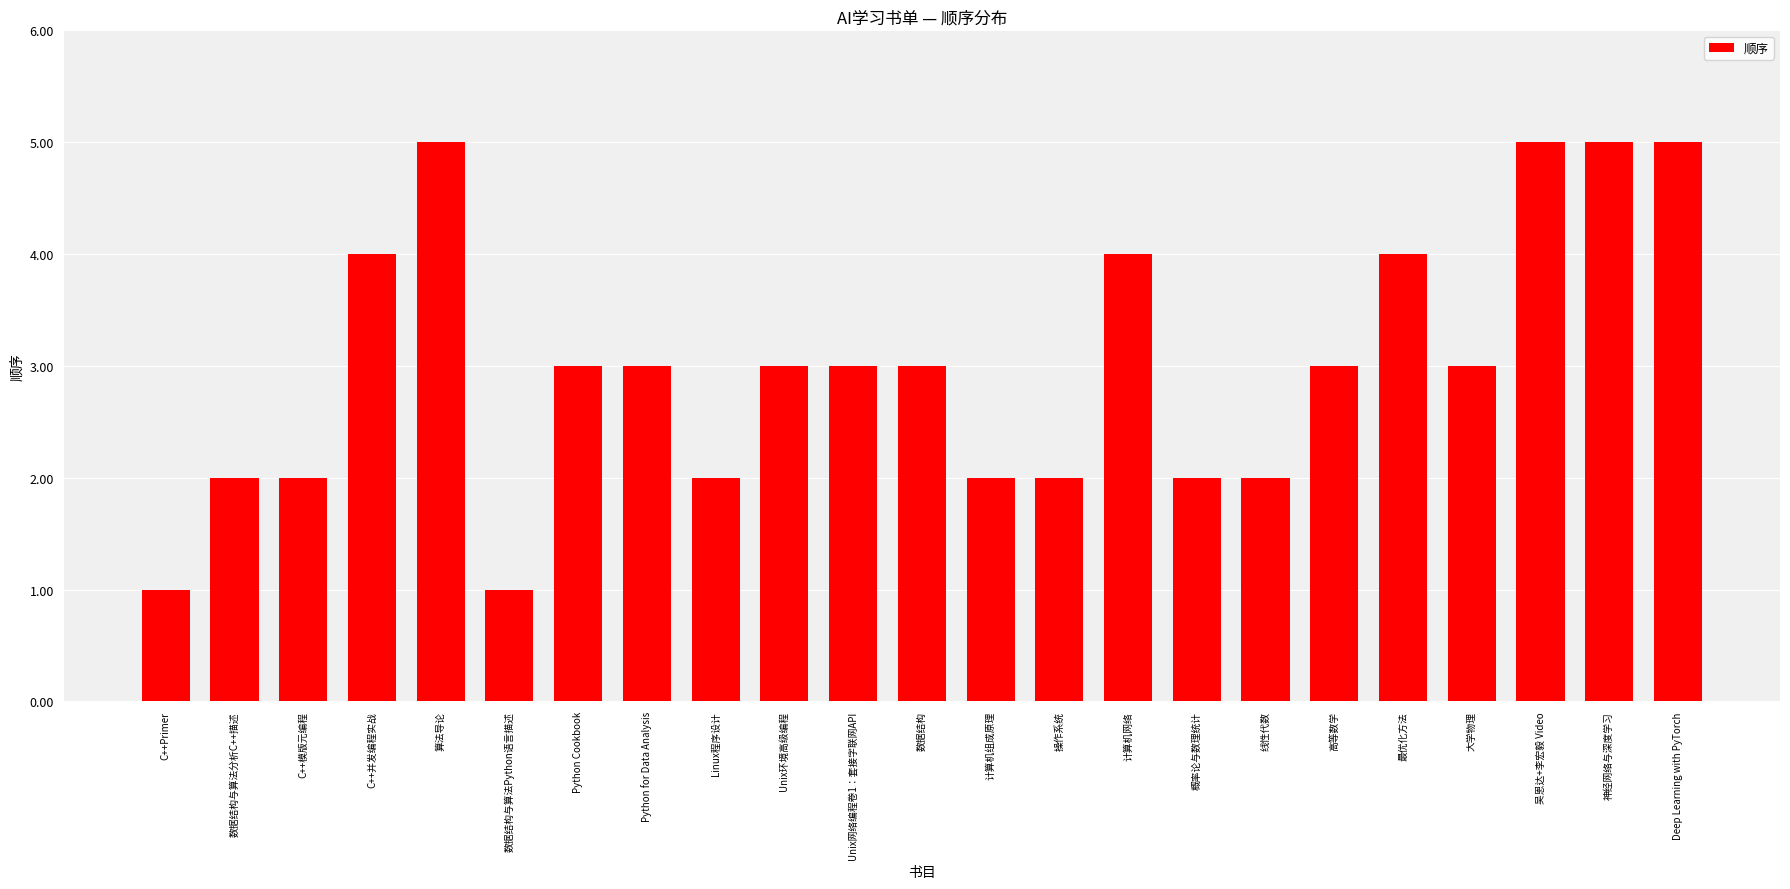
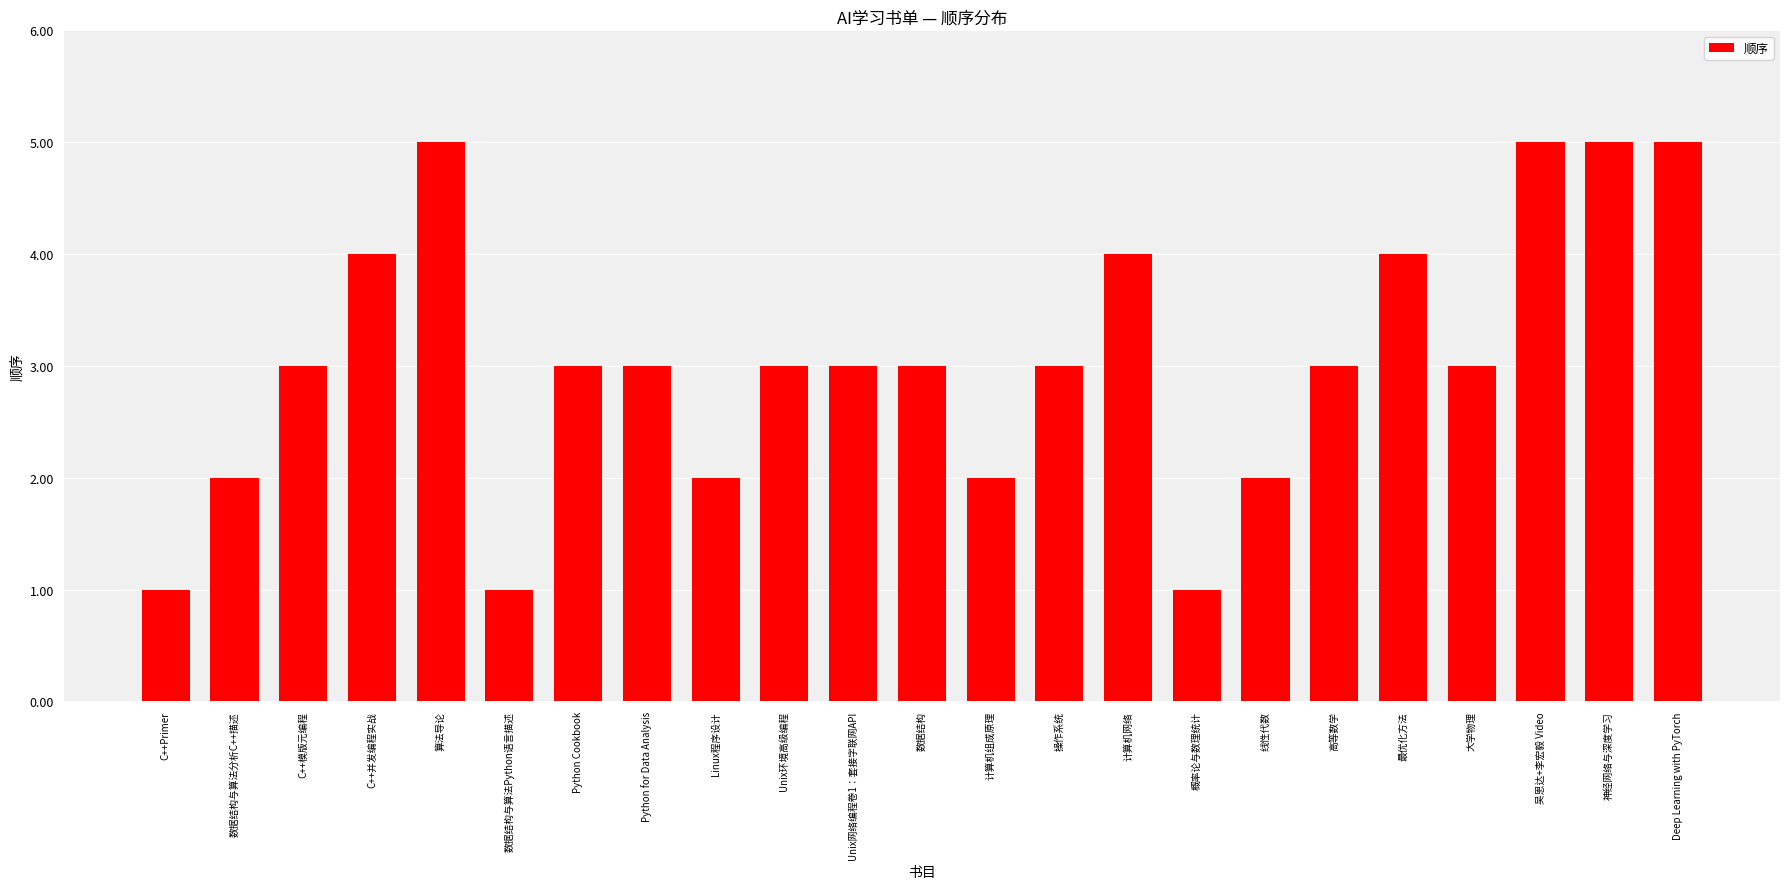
  {
    "C++Primer": 1,
    "数据结构与算法分析C++描述": 2,
-   "C++模版元编程": 2,
+   "C++模版元编程": 3,
    "C++并发编程实战": 4,
    "算法导论": 5,
    "数据结构与算法Python语言描述": 1,
    "Python Cookbook": 3,
    "Python for Data Analysis": 3,
    "Linux程序设计": 2,
    "Unix环境高级编程": 3,
    "Unix网络编程卷1：套接字联网API": 3,
    "数据结构": 3,
    "计算机组成原理": 2,
-   "操作系统": 2,
+   "操作系统": 3,
    "计算机网络": 4,
-   "概率论与数理统计": 2,
+   "概率论与数理统计": 1,
    "线性代数": 2,
    "高等数学": 3,
    "最优化方法": 4,
    "大学物理": 3,
    "吴恩达+李宏毅 Video": 5,
    "神经网络与深度学习": 5,
    "Deep Learning with PyTorch": 5
  }
